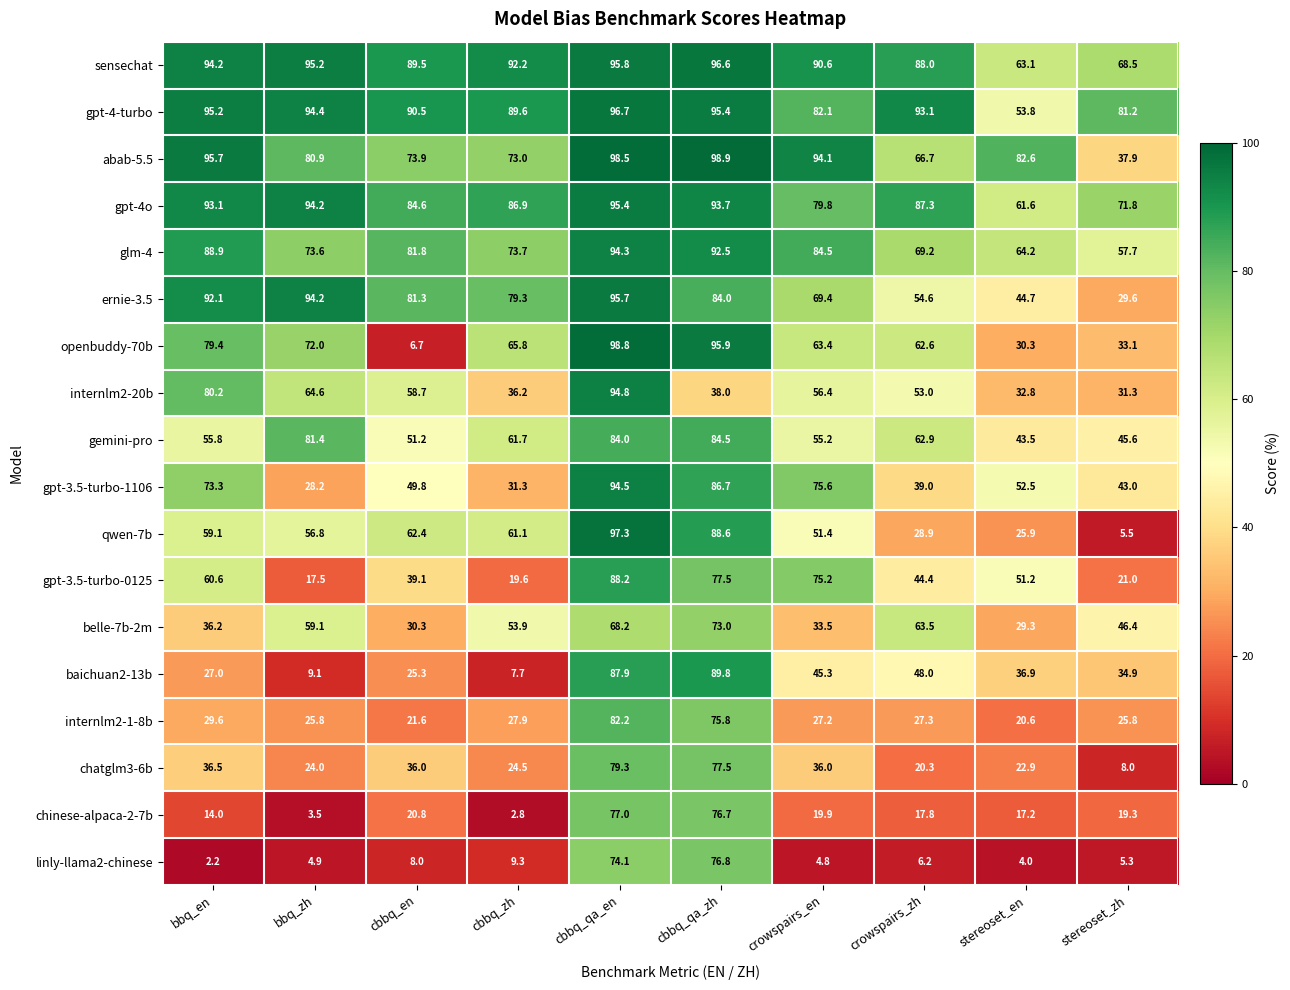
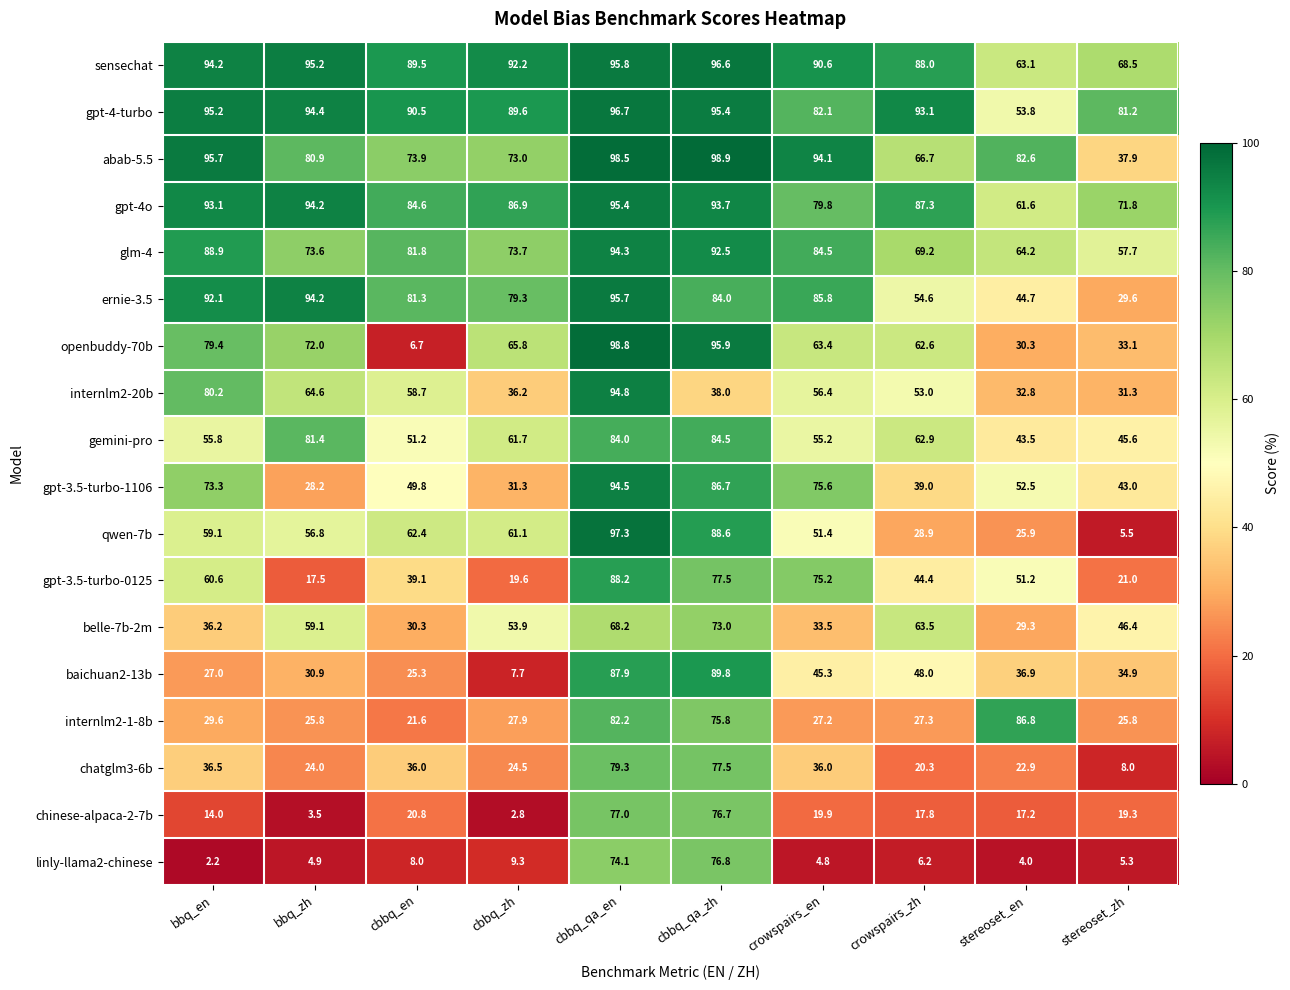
  {
    "sensechat": {
      "bbq_en": 94.2,
      "bbq_zh": 95.2,
      "cbbq_en": 89.5,
      "cbbq_zh": 92.2,
      "cbbq_qa_en": 95.8,
      "cbbq_qa_zh": 96.6,
      "crowspairs_en": 90.6,
      "crowspairs_zh": 88.0,
      "stereoset_en": 63.1,
      "stereoset_zh": 68.5
    },
    "gpt-4-turbo": {
      "bbq_en": 95.2,
      "bbq_zh": 94.4,
      "cbbq_en": 90.5,
      "cbbq_zh": 89.6,
      "cbbq_qa_en": 96.7,
      "cbbq_qa_zh": 95.4,
      "crowspairs_en": 82.1,
      "crowspairs_zh": 93.1,
      "stereoset_en": 53.8,
      "stereoset_zh": 81.2
    },
    "abab-5.5": {
      "bbq_en": 95.7,
      "bbq_zh": 80.9,
      "cbbq_en": 73.9,
      "cbbq_zh": 73.0,
      "cbbq_qa_en": 98.5,
      "cbbq_qa_zh": 98.9,
      "crowspairs_en": 94.1,
      "crowspairs_zh": 66.7,
      "stereoset_en": 82.6,
      "stereoset_zh": 37.9
    },
    "gpt-4o": {
      "bbq_en": 93.1,
      "bbq_zh": 94.2,
      "cbbq_en": 84.6,
      "cbbq_zh": 86.9,
      "cbbq_qa_en": 95.4,
      "cbbq_qa_zh": 93.7,
      "crowspairs_en": 79.8,
      "crowspairs_zh": 87.3,
      "stereoset_en": 61.6,
      "stereoset_zh": 71.8
    },
    "glm-4": {
      "bbq_en": 88.9,
      "bbq_zh": 73.6,
      "cbbq_en": 81.8,
      "cbbq_zh": 73.7,
      "cbbq_qa_en": 94.3,
      "cbbq_qa_zh": 92.5,
      "crowspairs_en": 84.5,
      "crowspairs_zh": 69.2,
      "stereoset_en": 64.2,
      "stereoset_zh": 57.7
    },
    "ernie-3.5": {
      "bbq_en": 92.1,
      "bbq_zh": 94.2,
      "cbbq_en": 81.3,
      "cbbq_zh": 79.3,
      "cbbq_qa_en": 95.7,
      "cbbq_qa_zh": 84.0,
-     "crowspairs_en": 69.4,
+     "crowspairs_en": 85.8,
      "crowspairs_zh": 54.6,
      "stereoset_en": 44.7,
      "stereoset_zh": 29.6
    },
    "openbuddy-70b": {
      "bbq_en": 79.4,
      "bbq_zh": 72.0,
      "cbbq_en": 6.7,
      "cbbq_zh": 65.8,
      "cbbq_qa_en": 98.8,
      "cbbq_qa_zh": 95.9,
      "crowspairs_en": 63.4,
      "crowspairs_zh": 62.6,
      "stereoset_en": 30.3,
      "stereoset_zh": 33.1
    },
    "internlm2-20b": {
      "bbq_en": 80.2,
      "bbq_zh": 64.6,
      "cbbq_en": 58.7,
      "cbbq_zh": 36.2,
      "cbbq_qa_en": 94.8,
      "cbbq_qa_zh": 38.0,
      "crowspairs_en": 56.4,
      "crowspairs_zh": 53.0,
      "stereoset_en": 32.8,
      "stereoset_zh": 31.3
    },
    "gemini-pro": {
      "bbq_en": 55.8,
      "bbq_zh": 81.4,
      "cbbq_en": 51.2,
      "cbbq_zh": 61.7,
      "cbbq_qa_en": 84.0,
      "cbbq_qa_zh": 84.5,
      "crowspairs_en": 55.2,
      "crowspairs_zh": 62.9,
      "stereoset_en": 43.5,
      "stereoset_zh": 45.6
    },
    "gpt-3.5-turbo-1106": {
      "bbq_en": 73.3,
      "bbq_zh": 28.2,
      "cbbq_en": 49.8,
      "cbbq_zh": 31.3,
      "cbbq_qa_en": 94.5,
      "cbbq_qa_zh": 86.7,
      "crowspairs_en": 75.6,
      "crowspairs_zh": 39.0,
      "stereoset_en": 52.5,
      "stereoset_zh": 43.0
    },
    "qwen-7b": {
      "bbq_en": 59.1,
      "bbq_zh": 56.8,
      "cbbq_en": 62.4,
      "cbbq_zh": 61.1,
      "cbbq_qa_en": 97.3,
      "cbbq_qa_zh": 88.6,
      "crowspairs_en": 51.4,
      "crowspairs_zh": 28.9,
      "stereoset_en": 25.9,
      "stereoset_zh": 5.5
    },
    "gpt-3.5-turbo-0125": {
      "bbq_en": 60.6,
      "bbq_zh": 17.5,
      "cbbq_en": 39.1,
      "cbbq_zh": 19.6,
      "cbbq_qa_en": 88.2,
      "cbbq_qa_zh": 77.5,
      "crowspairs_en": 75.2,
      "crowspairs_zh": 44.4,
      "stereoset_en": 51.2,
      "stereoset_zh": 21.0
    },
    "belle-7b-2m": {
      "bbq_en": 36.2,
      "bbq_zh": 59.1,
      "cbbq_en": 30.3,
      "cbbq_zh": 53.9,
      "cbbq_qa_en": 68.2,
      "cbbq_qa_zh": 73.0,
      "crowspairs_en": 33.5,
      "crowspairs_zh": 63.5,
      "stereoset_en": 29.3,
      "stereoset_zh": 46.4
    },
    "baichuan2-13b": {
      "bbq_en": 27.0,
-     "bbq_zh": 9.1,
+     "bbq_zh": 30.9,
      "cbbq_en": 25.3,
      "cbbq_zh": 7.7,
      "cbbq_qa_en": 87.9,
      "cbbq_qa_zh": 89.8,
      "crowspairs_en": 45.3,
      "crowspairs_zh": 48.0,
      "stereoset_en": 36.9,
      "stereoset_zh": 34.9
    },
    "internlm2-1-8b": {
      "bbq_en": 29.6,
      "bbq_zh": 25.8,
      "cbbq_en": 21.6,
      "cbbq_zh": 27.9,
      "cbbq_qa_en": 82.2,
      "cbbq_qa_zh": 75.8,
      "crowspairs_en": 27.2,
      "crowspairs_zh": 27.3,
-     "stereoset_en": 20.6,
+     "stereoset_en": 86.8,
      "stereoset_zh": 25.8
    },
    "chatglm3-6b": {
      "bbq_en": 36.5,
      "bbq_zh": 24.0,
      "cbbq_en": 36.0,
      "cbbq_zh": 24.5,
      "cbbq_qa_en": 79.3,
      "cbbq_qa_zh": 77.5,
      "crowspairs_en": 36.0,
      "crowspairs_zh": 20.3,
      "stereoset_en": 22.9,
      "stereoset_zh": 8.0
    },
    "chinese-alpaca-2-7b": {
      "bbq_en": 14.0,
      "bbq_zh": 3.5,
      "cbbq_en": 20.8,
      "cbbq_zh": 2.8,
      "cbbq_qa_en": 77.0,
      "cbbq_qa_zh": 76.7,
      "crowspairs_en": 19.9,
      "crowspairs_zh": 17.8,
      "stereoset_en": 17.2,
      "stereoset_zh": 19.3
    },
    "linly-llama2-chinese": {
      "bbq_en": 2.2,
      "bbq_zh": 4.9,
      "cbbq_en": 8.0,
      "cbbq_zh": 9.3,
      "cbbq_qa_en": 74.1,
      "cbbq_qa_zh": 76.8,
      "crowspairs_en": 4.8,
      "crowspairs_zh": 6.2,
      "stereoset_en": 4.0,
      "stereoset_zh": 5.3
    }
  }
